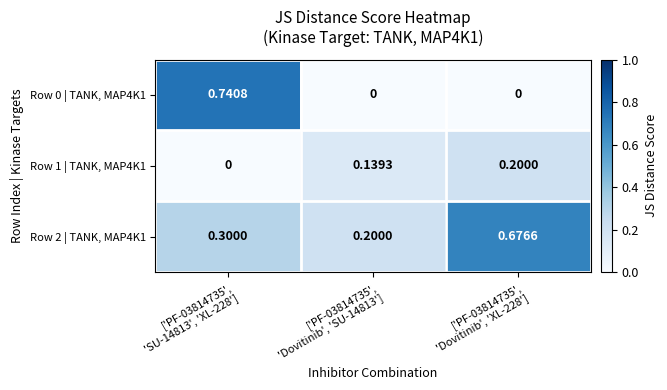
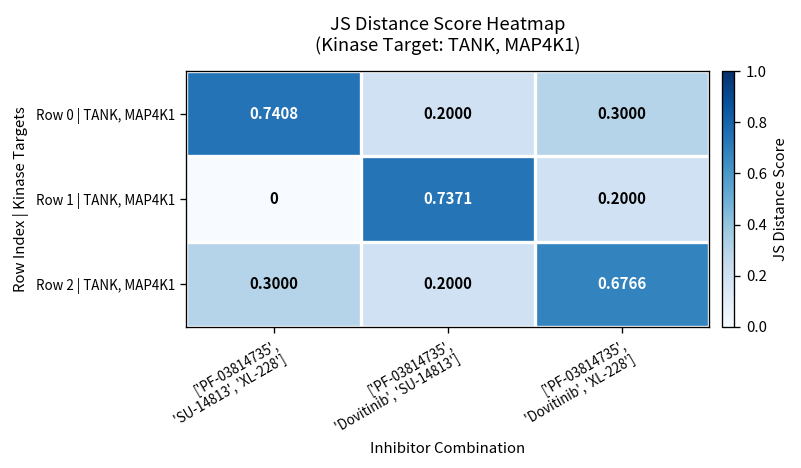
  {
    "Row 0 | TANK, MAP4K1": {
      "['PF-03814735', 'SU-14813', 'XL-228']": 0.7408,
-     "['PF-03814735', 'Dovitinib', 'SU-14813']": 0,
-     "['PF-03814735', 'Dovitinib', 'XL-228']": 0
+     "['PF-03814735', 'Dovitinib', 'SU-14813']": 0.2000,
+     "['PF-03814735', 'Dovitinib', 'XL-228']": 0.3000
    },
    "Row 1 | TANK, MAP4K1": {
      "['PF-03814735', 'SU-14813', 'XL-228']": 0,
-     "['PF-03814735', 'Dovitinib', 'SU-14813']": 0.1393,
+     "['PF-03814735', 'Dovitinib', 'SU-14813']": 0.7371,
      "['PF-03814735', 'Dovitinib', 'XL-228']": 0.2000
    },
    "Row 2 | TANK, MAP4K1": {
      "['PF-03814735', 'SU-14813', 'XL-228']": 0.3000,
      "['PF-03814735', 'Dovitinib', 'SU-14813']": 0.2000,
      "['PF-03814735', 'Dovitinib', 'XL-228']": 0.6766
    }
  }
